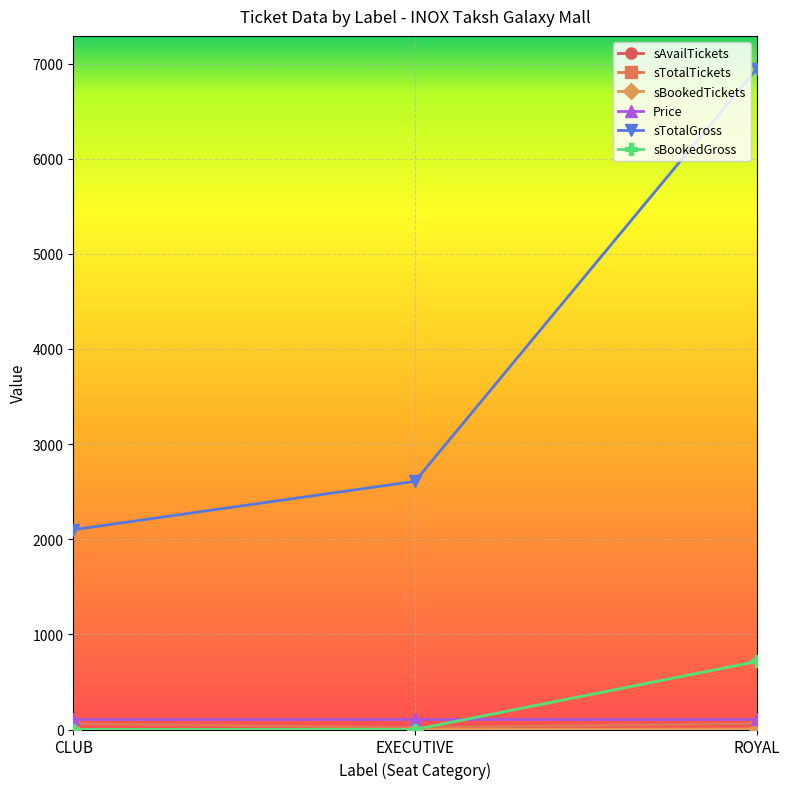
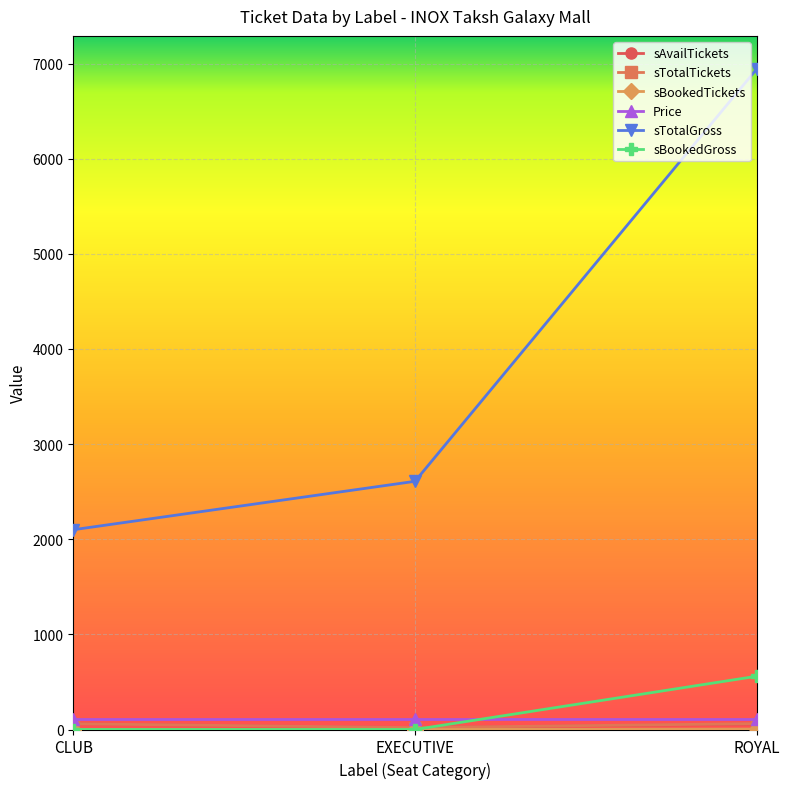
  {
    "Price": {
      "CLUB": 100,
      "EXECUTIVE": 100,
      "ROYAL": 100
    },
    "sTotalGross": {
      "CLUB": 2100,
      "EXECUTIVE": 2600,
      "ROYAL": 6900
    },
    "sBookedGross": {
-     "ROYAL": 700
+     "ROYAL": 600
    }
  }
